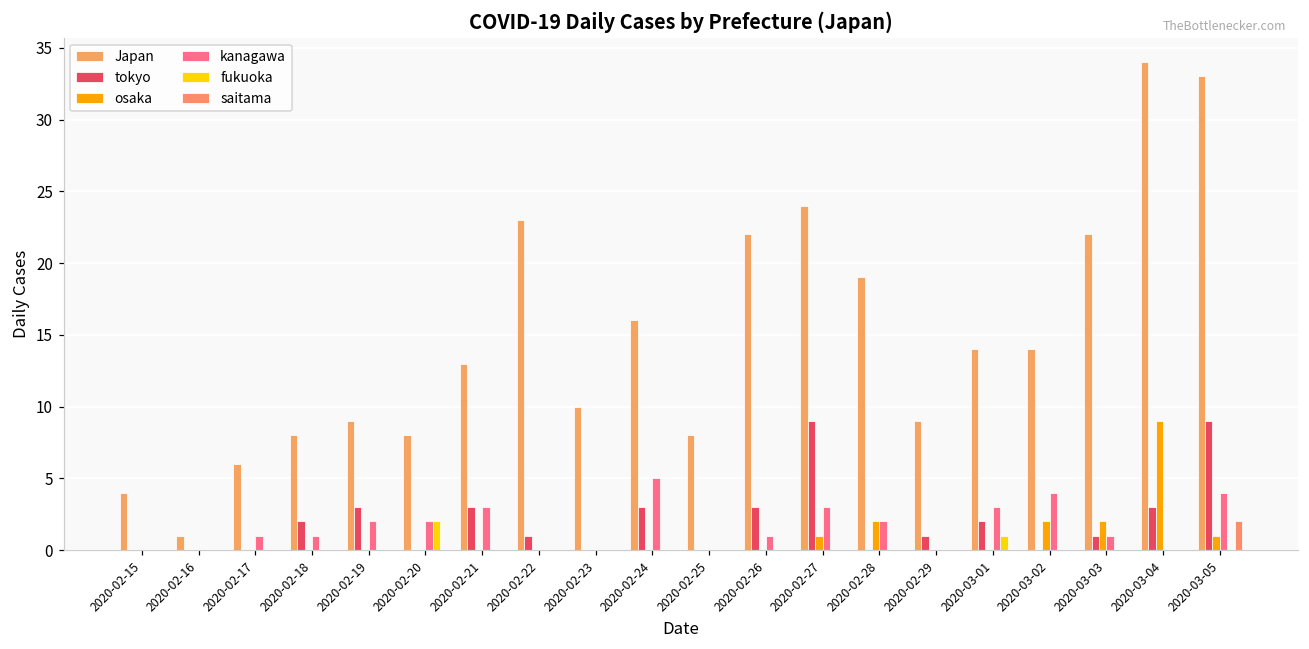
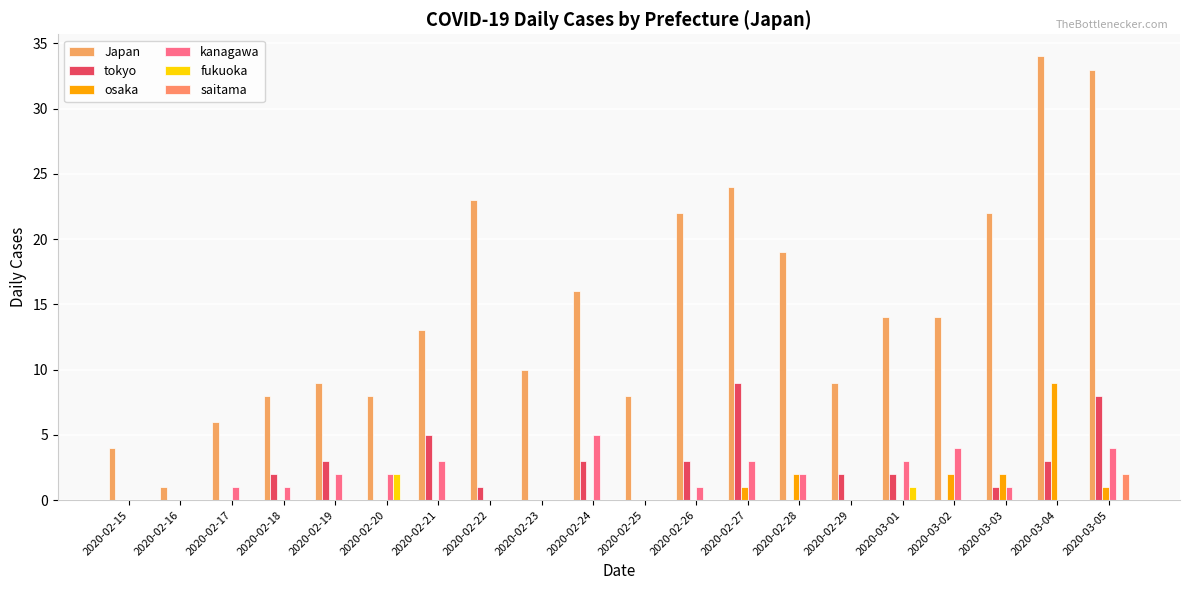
  {
    "tokyo": {
      "2020-02-15": 0,
      "2020-02-16": 0,
      "2020-02-17": 0,
      "2020-02-18": 2,
      "2020-02-19": 3,
      "2020-02-20": 0,
-     "2020-02-21": 3,
+     "2020-02-21": 5,
      "2020-02-22": 1,
      "2020-02-23": 0,
      "2020-02-24": 3,
      "2020-02-25": 0,
      "2020-02-26": 3,
      "2020-02-27": 9,
      "2020-02-28": 0,
-     "2020-02-29": 1,
+     "2020-02-29": 2,
      "2020-03-01": 2,
      "2020-03-02": 0,
      "2020-03-03": 1,
      "2020-03-04": 3,
-     "2020-03-05": 9
+     "2020-03-05": 8
    }
  }
